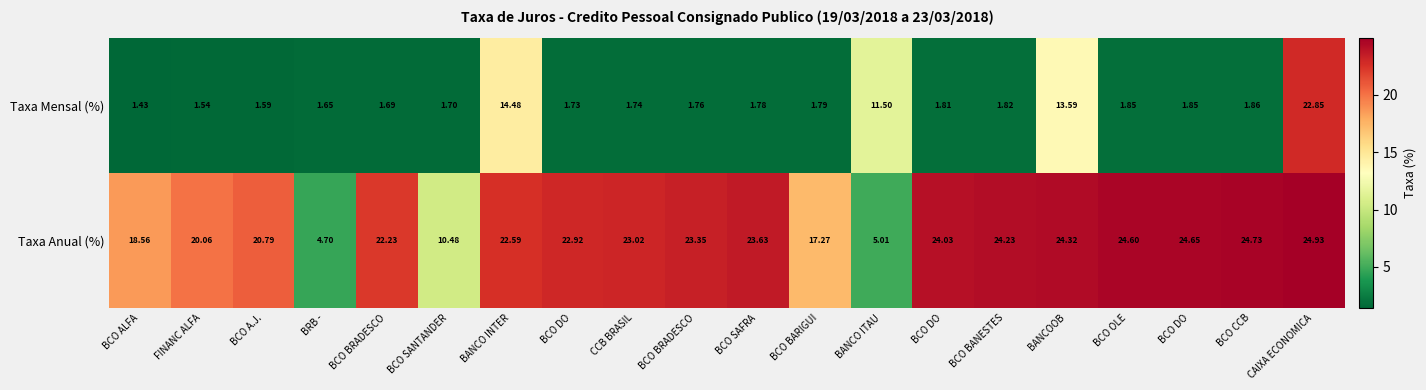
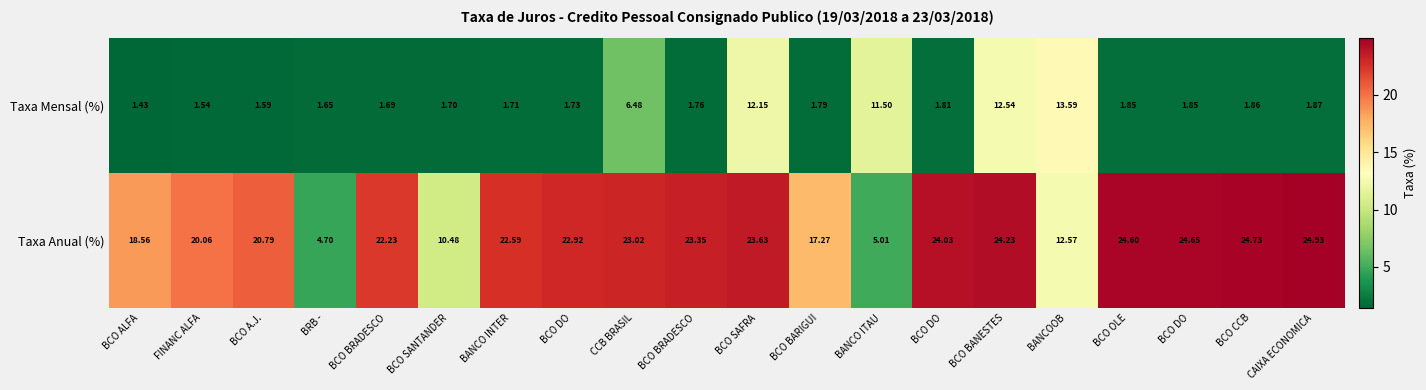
  {
    "Taxa Mensal (%)": {
      "BCO ALFA": 1.43,
      "FINANC ALFA": 1.54,
      "BCO A.J.": 1.59,
      "BRB -": 1.65,
      "BCO SANTANDER": 1.70,
-     "BANCO INTER": 14.48,
-     "CCB BRASIL": 1.74,
-     "BCO SAFRA": 1.78,
+     "BANCO INTER": 1.71,
+     "CCB BRASIL": 6.48,
+     "BCO SAFRA": 12.15,
      "BCO BARIGUI": 1.79,
      "BANCO ITAU": 11.50,
-     "BCO BANESTES": 1.82,
+     "BCO BANESTES": 12.54,
      "BANCOOB": 13.59,
      "BCO OLE": 1.85,
      "BCO CCB": 1.86,
-     "CAIXA ECONOMICA": 22.85
+     "CAIXA ECONOMICA": 1.87
    },
    "Taxa Anual (%)": {
      "BCO ALFA": 18.56,
      "FINANC ALFA": 20.06,
      "BCO A.J.": 20.79,
      "BRB -": 4.70,
      "BCO SANTANDER": 10.48,
      "BANCO INTER": 22.59,
      "CCB BRASIL": 23.02,
      "BCO SAFRA": 23.63,
      "BCO BARIGUI": 17.27,
      "BANCO ITAU": 5.01,
      "BCO BANESTES": 24.23,
-     "BANCOOB": 24.32,
+     "BANCOOB": 12.57,
      "BCO OLE": 24.60,
      "BCO CCB": 24.73,
      "CAIXA ECONOMICA": 24.93
    }
  }
